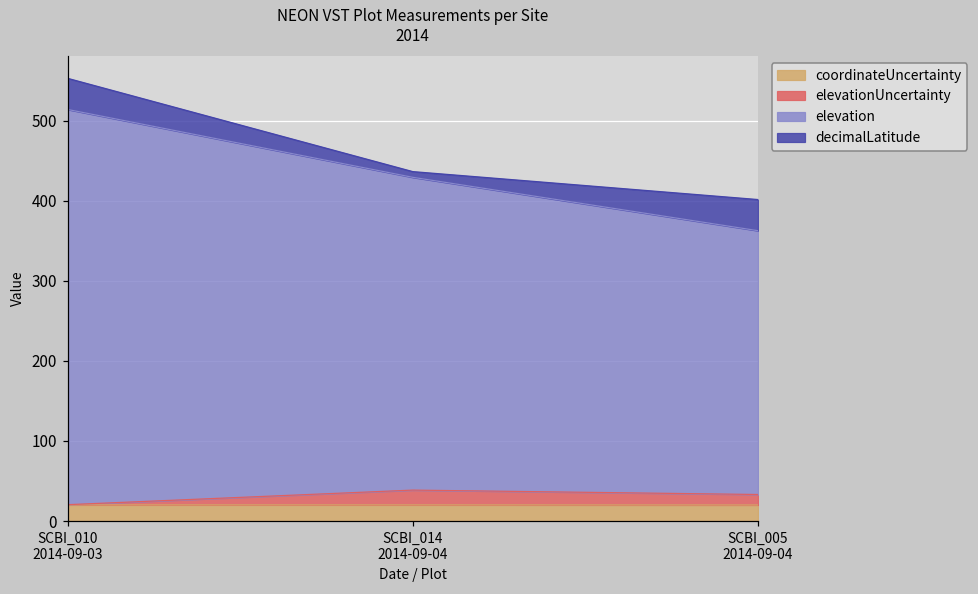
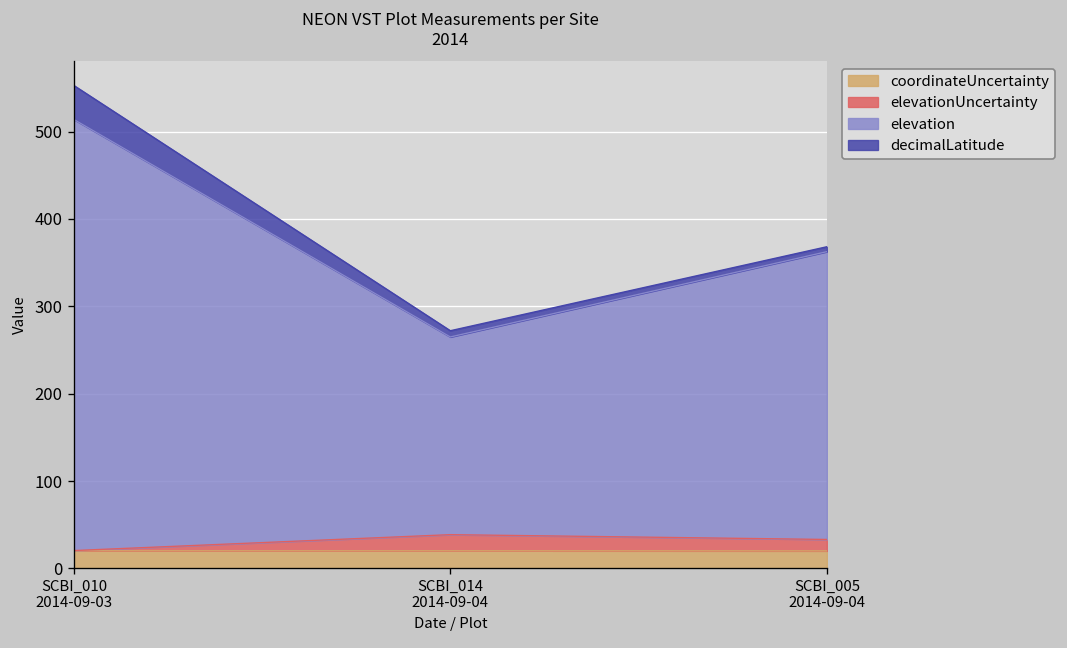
  {
    "coordinateUncertainty": {
      "SCBI_014 2014-09-04": 20,
      "SCBI_005 2014-09-04": 20
    },
    "elevationUncertainty": {
      "SCBI_014 2014-09-04": 20,
      "SCBI_005 2014-09-04": 10
    },
    "elevation": {
      "SCBI_010 2014-09-03": 490,
-     "SCBI_014 2014-09-04": 390,
+     "SCBI_014 2014-09-04": 230,
      "SCBI_005 2014-09-04": 330
    },
    "decimalLatitude": {
      "SCBI_010 2014-09-03": 40,
      "SCBI_014 2014-09-04": 10,
-     "SCBI_005 2014-09-04": 40
+     "SCBI_005 2014-09-04": 10
    }
  }
